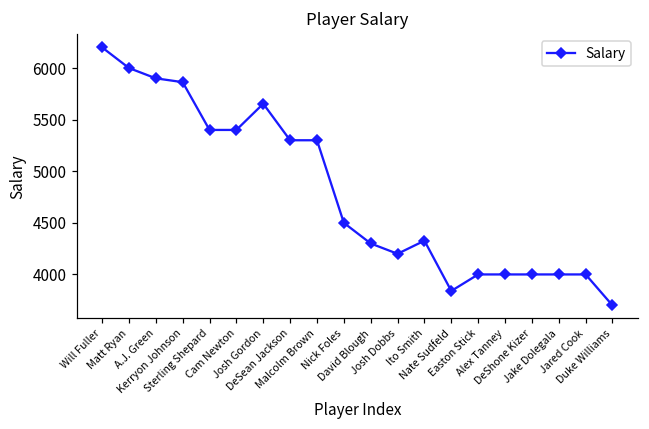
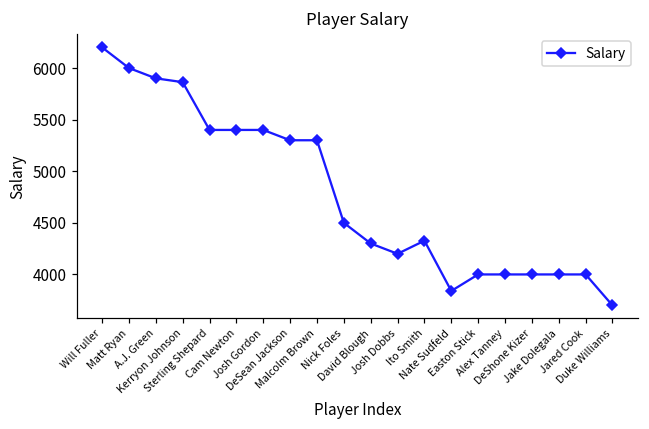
  {
    "Will Fuller": 6200,
    "Matt Ryan": 6000,
    "A.J. Green": 5900,
    "Kerryon Johnson": 5900,
    "Sterling Shepard": 5400,
    "Cam Newton": 5400,
-   "Josh Gordon": 5700,
+   "Josh Gordon": 5400,
    "DeSean Jackson": 5300,
    "Malcolm Brown": 5300,
    "Nick Foles": 4500,
    "David Blough": 4300,
    "Josh Dobbs": 4200,
    "Ito Smith": 4300,
    "Nate Sudfeld": 3800,
    "Easton Stick": 4000,
    "Alex Tanney": 4000,
    "DeShone Kizer": 4000,
    "Jake Dolegala": 4000,
    "Jared Cook": 4000,
    "Duke Williams": 3700
  }
